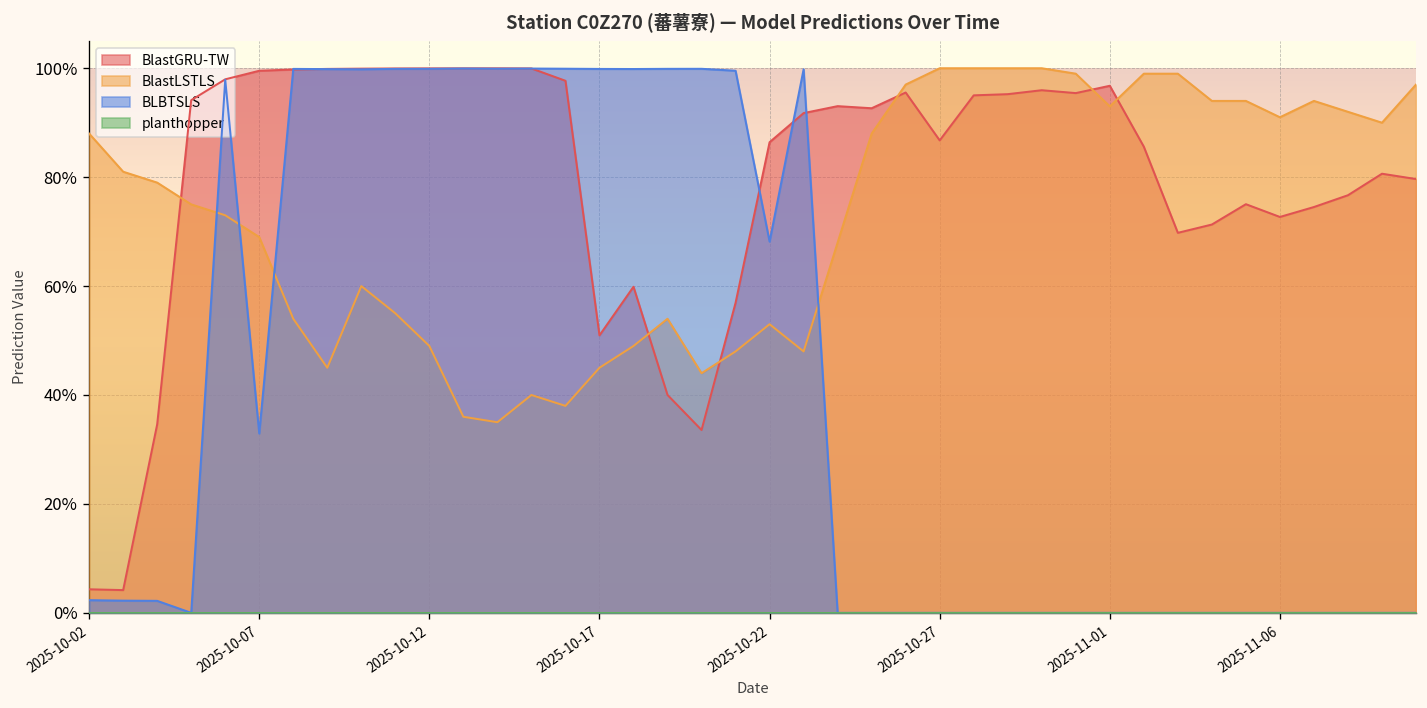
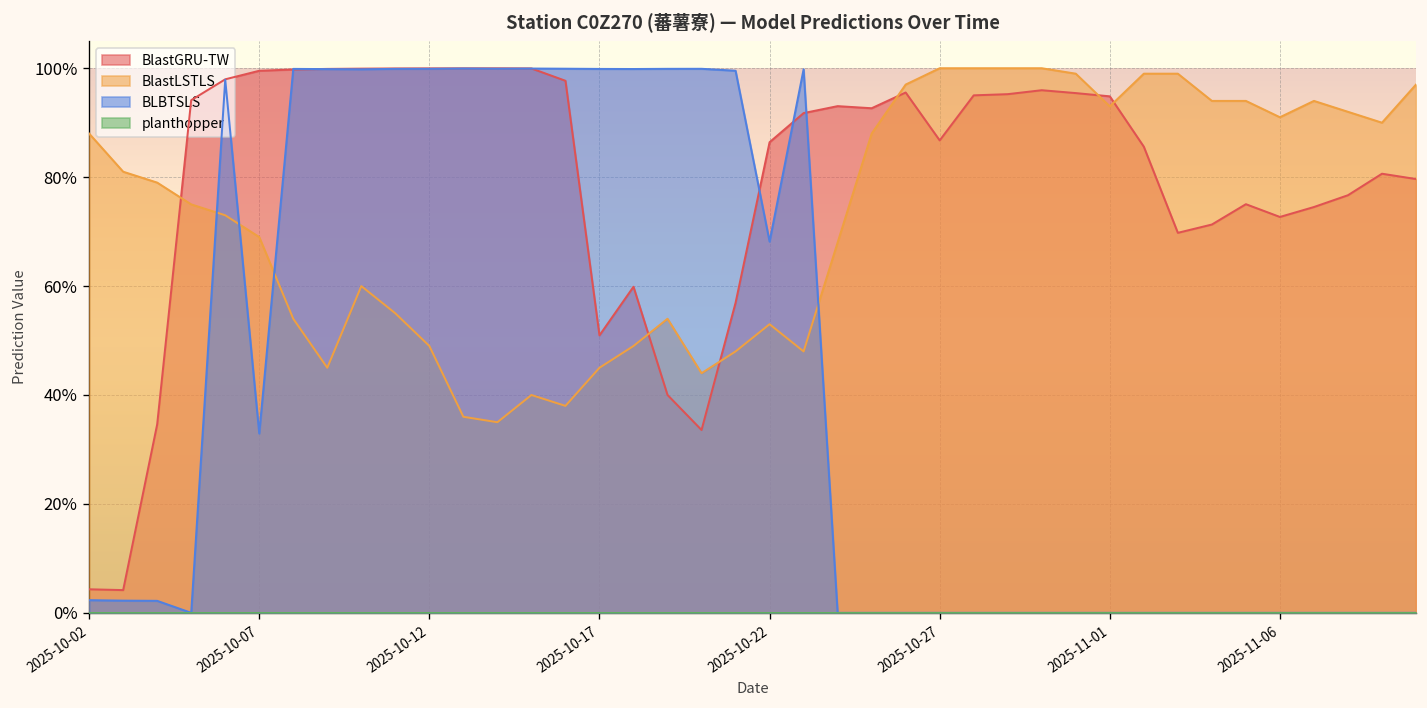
  {
    "BlastGRU-TW": {
      "2025-10-02": "4%",
      "2025-10-07": "100%",
      "2025-10-17": "51%",
      "2025-10-22": "86%",
      "2025-10-27": "87%",
-     "2025-11-01": "97%",
+     "2025-11-01": "95%",
      "2025-11-06": "73%"
    },
    "BlastLSTLS": {
      "2025-10-02": "88%",
      "2025-10-07": "69%",
      "2025-10-12": "49%",
      "2025-10-17": "45%",
      "2025-10-22": "53%",
      "2025-10-27": "100%",
      "2025-11-01": "93%",
      "2025-11-06": "91%"
    },
    "BLBTSLS": {
      "2025-10-02": "2%",
      "2025-10-07": "33%",
      "2025-10-17": "100%",
      "2025-10-22": "68%"
    },
    "planthopper": {
      "2025-10-02": "0%",
      "2025-10-07": "0%",
      "2025-10-12": "0%",
      "2025-10-17": "0%",
      "2025-10-22": "0%"
    }
  }
